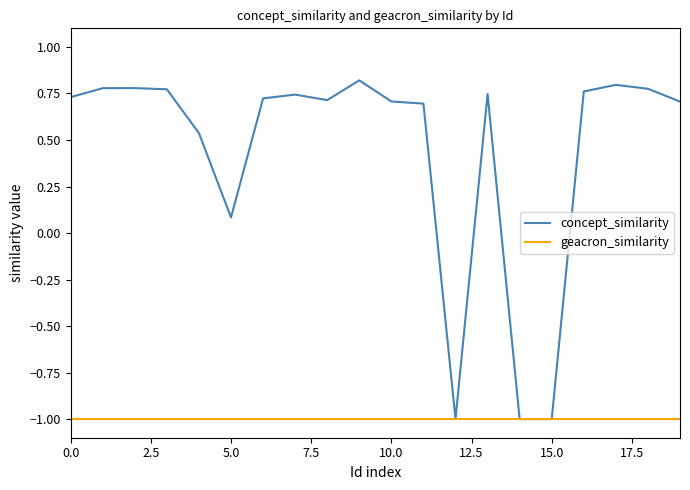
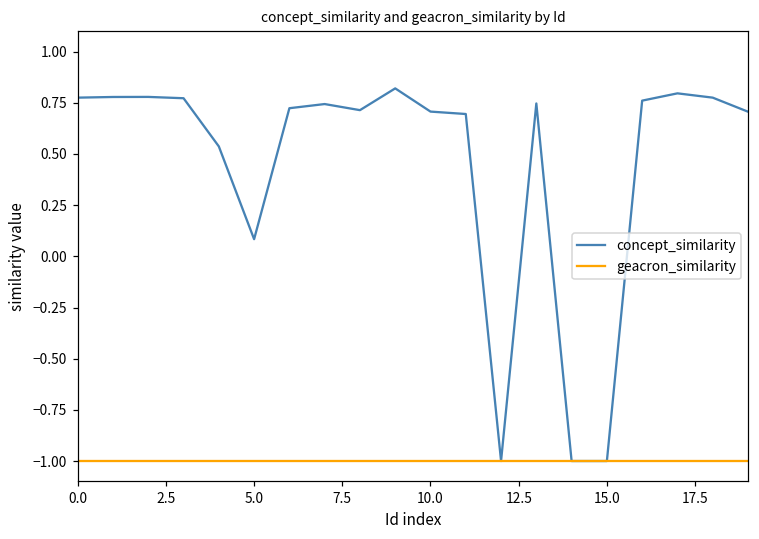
  {
    "concept_similarity": {
-     "0.0": 0.73,
+     "0.0": 0.78,
      "5.0": 0.08,
      "10.0": 0.71
    },
    "geacron_similarity": {
      "0.0": -1.00,
      "5.0": -1.00,
      "10.0": -1.00
    }
  }
